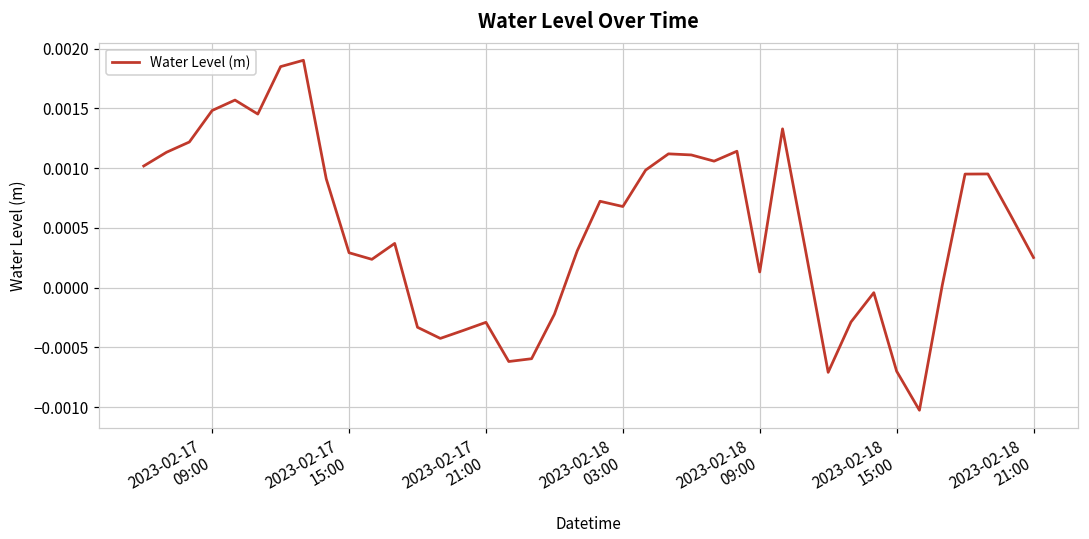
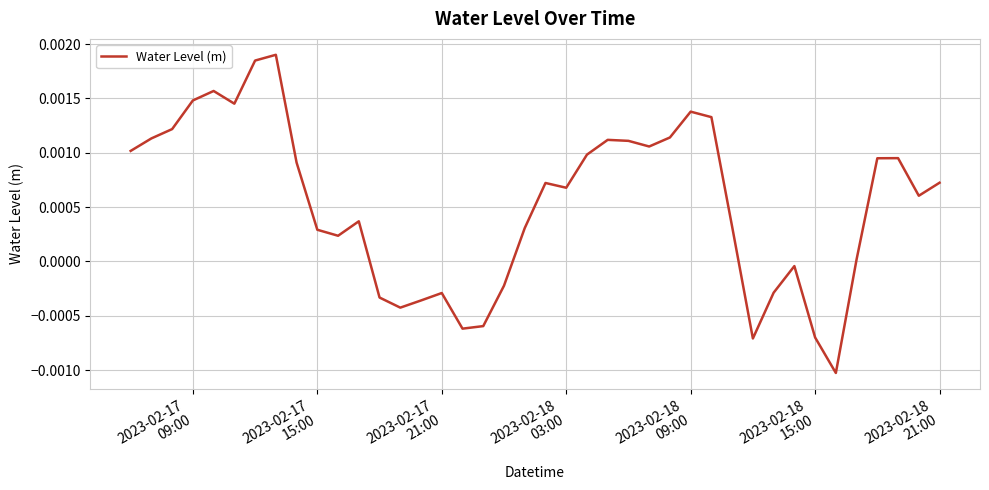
  {
    "2023-02-17 09:00": 0.00148,
    "2023-02-17 15:00": 0.00029,
    "2023-02-17 21:00": -0.00029,
    "2023-02-18 03:00": 0.00068,
-   "2023-02-18 09:00": 0.00013,
+   "2023-02-18 09:00": 0.00138,
    "2023-02-18 15:00": -0.00070,
-   "2023-02-18 21:00": 0.00025
+   "2023-02-18 21:00": 0.00072
  }
